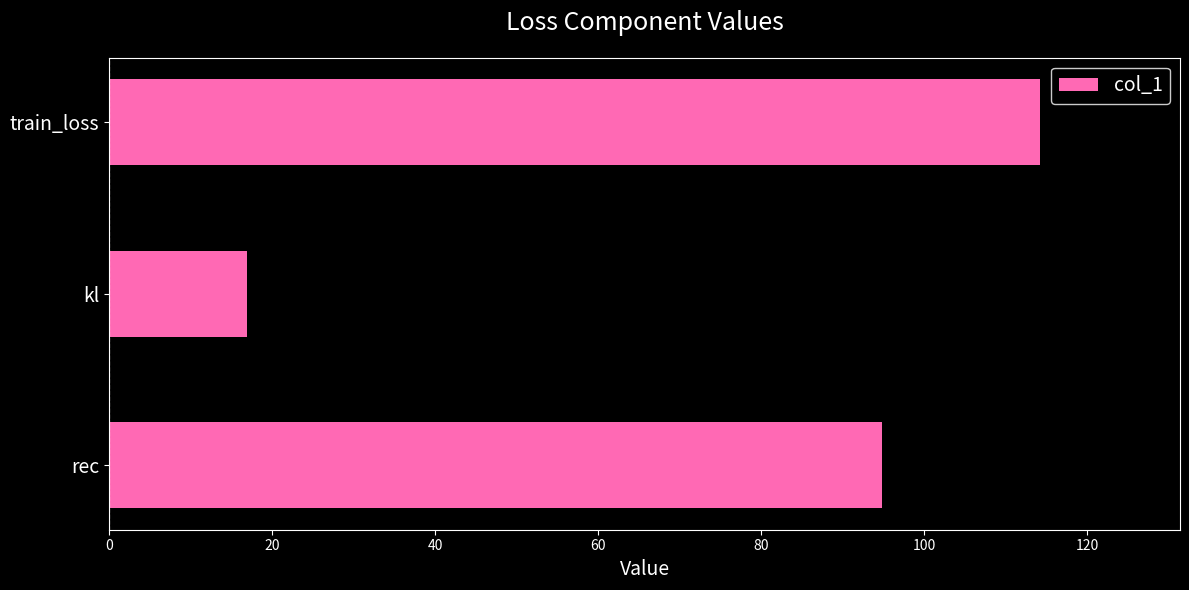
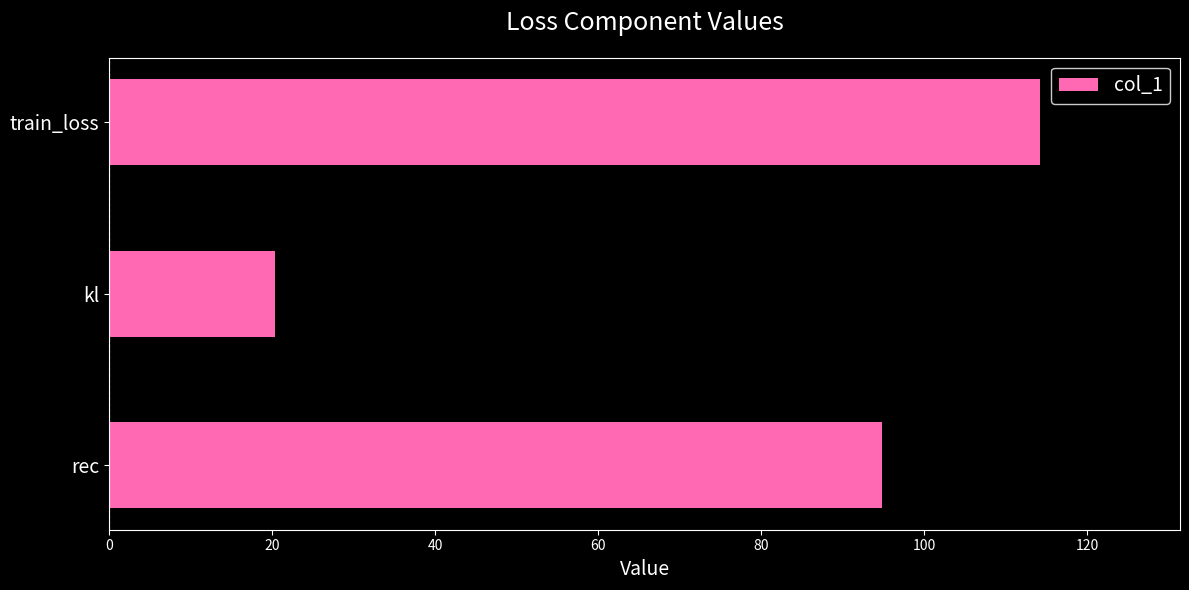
  {
    "train_loss": 114,
-   "kl": 17,
+   "kl": 20,
    "rec": 95
  }
